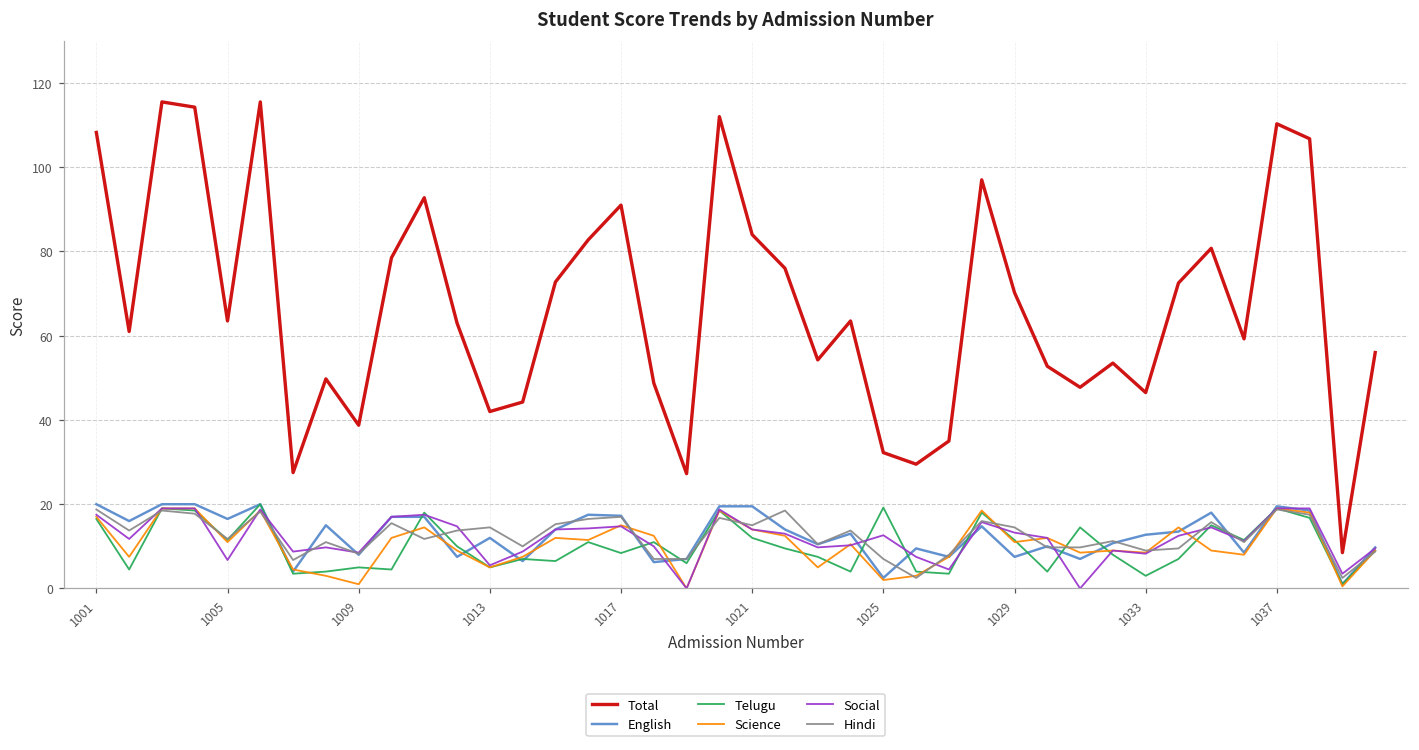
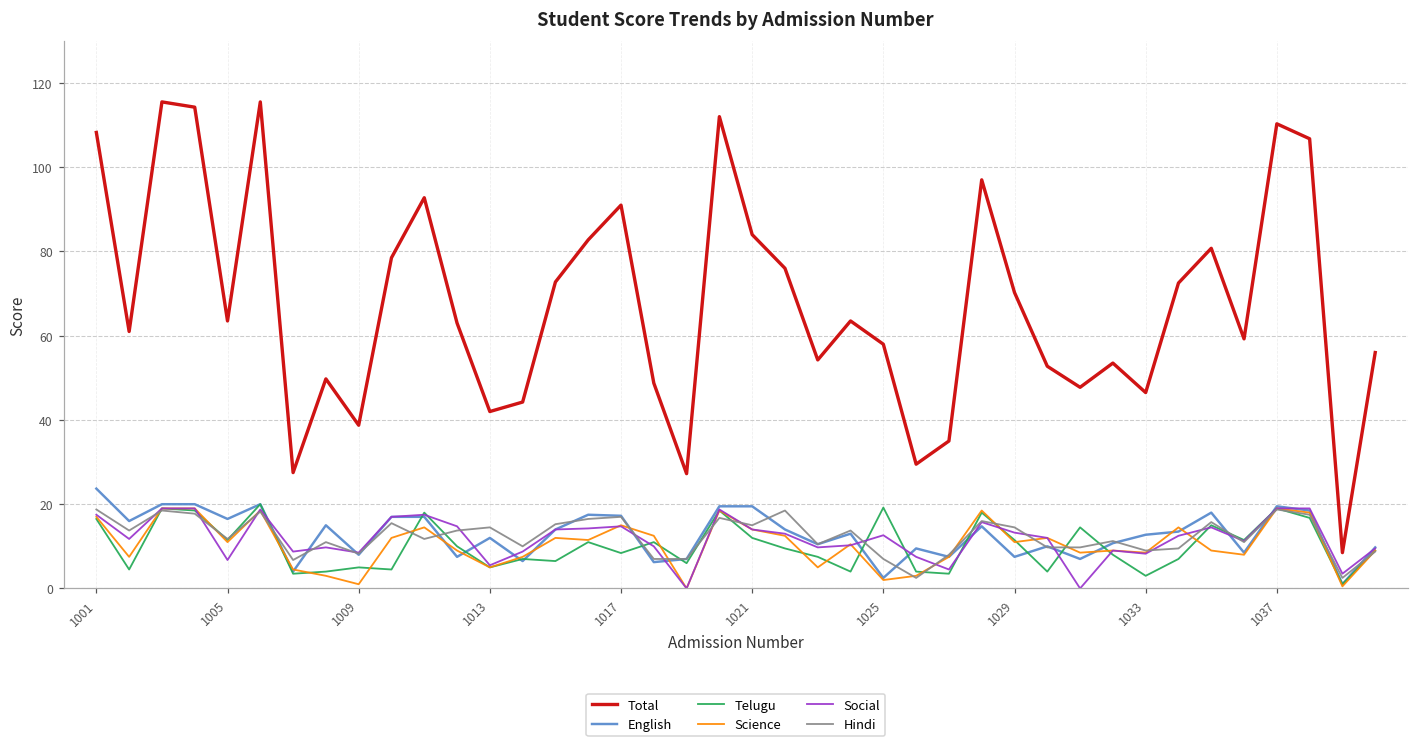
  {
    "Total": {
      "1001": 108,
      "1005": 64,
      "1009": 39,
      "1013": 42,
      "1017": 91,
      "1021": 84,
-     "1025": 32,
+     "1025": 58,
      "1029": 70,
      "1033": 47,
      "1037": 110
    },
    "English": {
-     "1001": 20,
+     "1001": 24,
      "1005": 17,
      "1013": 12,
      "1021": 20,
      "1029": 8,
      "1033": 13
    },
    "Telugu": {
      "1009": 5,
      "1017": 8,
      "1021": 12,
      "1025": 19,
      "1033": 3
    },
    "Science": {
      "1009": 1
    },
    "Social": {
      "1005": 7,
      "1025": 13,
      "1029": 13
    },
    "Hindi": {
      "1001": 19,
      "1013": 15,
      "1021": 15,
      "1025": 7,
      "1029": 15
    }
  }
